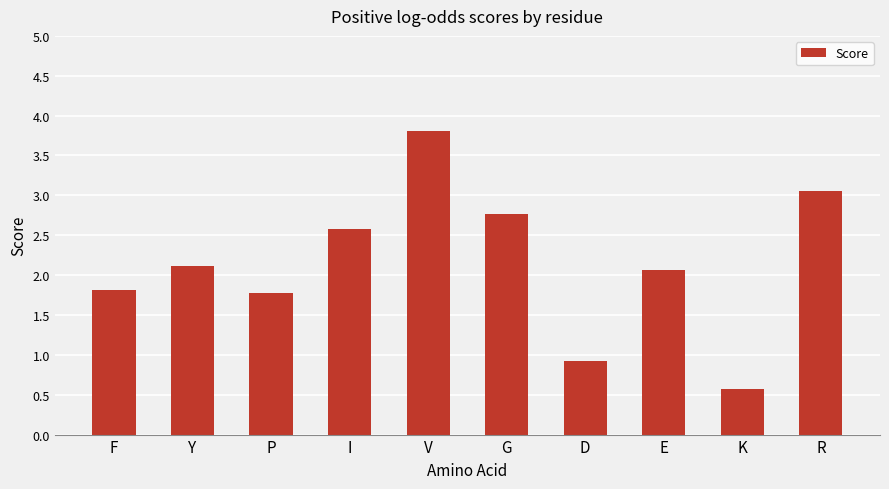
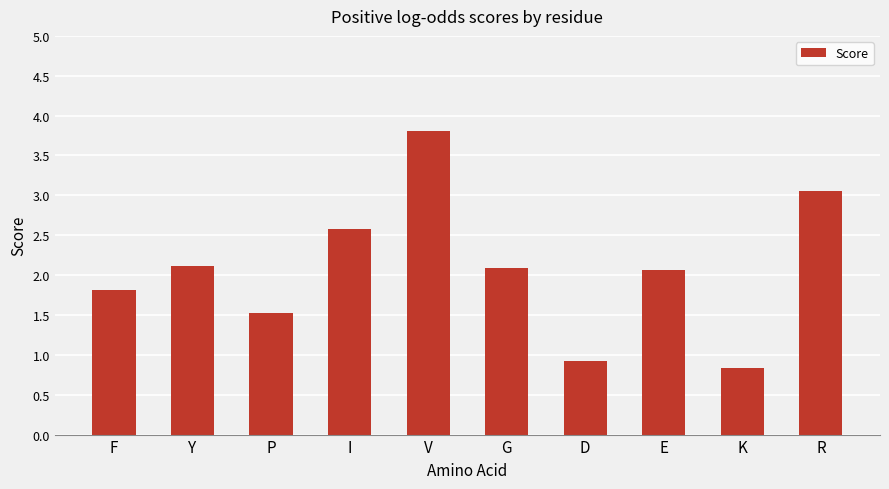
  {
    "F": 1.8,
    "Y": 2.1,
-   "P": 1.8,
+   "P": 1.5,
    "I": 2.6,
    "V": 3.8,
-   "G": 2.8,
+   "G": 2.1,
    "D": 0.9,
    "E": 2.1,
-   "K": 0.6,
+   "K": 0.8,
    "R": 3.1
  }
